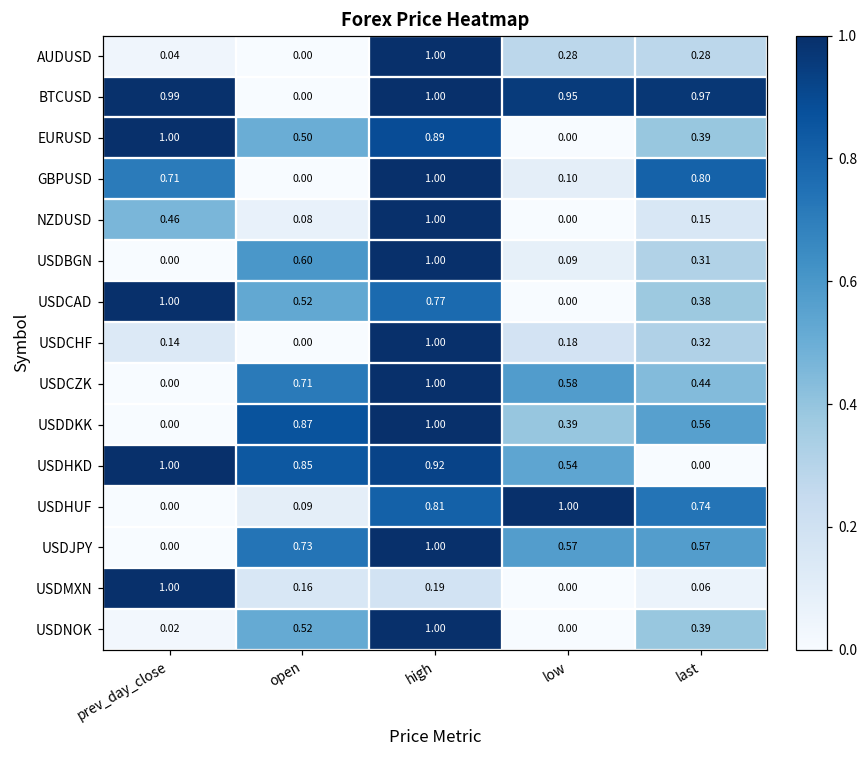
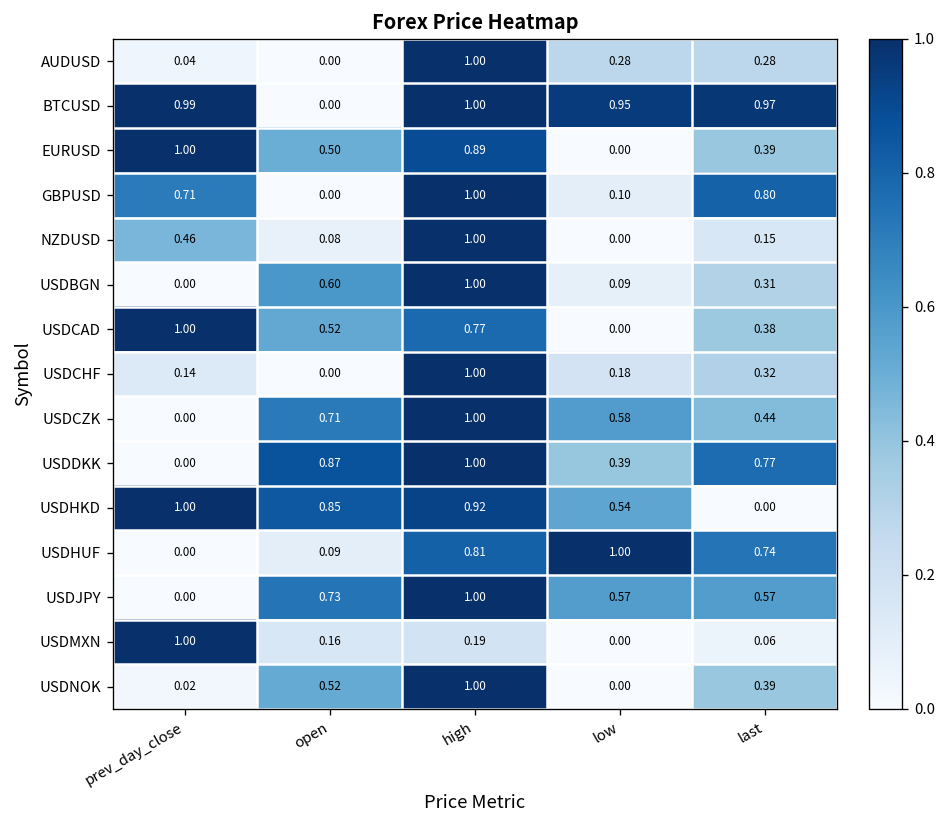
  {
    "AUDUSD": {
      "prev_day_close": 0.04,
      "open": 0.00,
      "high": 1.00,
      "low": 0.28,
      "last": 0.28
    },
    "BTCUSD": {
      "prev_day_close": 0.99,
      "open": 0.00,
      "high": 1.00,
      "low": 0.95,
      "last": 0.97
    },
    "EURUSD": {
      "prev_day_close": 1.00,
      "open": 0.50,
      "high": 0.89,
      "low": 0.00,
      "last": 0.39
    },
    "GBPUSD": {
      "prev_day_close": 0.71,
      "open": 0.00,
      "high": 1.00,
      "low": 0.10,
      "last": 0.80
    },
    "NZDUSD": {
      "prev_day_close": 0.46,
      "open": 0.08,
      "high": 1.00,
      "low": 0.00,
      "last": 0.15
    },
    "USDBGN": {
      "prev_day_close": 0.00,
      "open": 0.60,
      "high": 1.00,
      "low": 0.09,
      "last": 0.31
    },
    "USDCAD": {
      "prev_day_close": 1.00,
      "open": 0.52,
      "high": 0.77,
      "low": 0.00,
      "last": 0.38
    },
    "USDCHF": {
      "prev_day_close": 0.14,
      "open": 0.00,
      "high": 1.00,
      "low": 0.18,
      "last": 0.32
    },
    "USDCZK": {
      "prev_day_close": 0.00,
      "open": 0.71,
      "high": 1.00,
      "low": 0.58,
      "last": 0.44
    },
    "USDDKK": {
      "prev_day_close": 0.00,
      "open": 0.87,
      "high": 1.00,
      "low": 0.39,
-     "last": 0.56
+     "last": 0.77
    },
    "USDHKD": {
      "prev_day_close": 1.00,
      "open": 0.85,
      "high": 0.92,
      "low": 0.54,
      "last": 0.00
    },
    "USDHUF": {
      "prev_day_close": 0.00,
      "open": 0.09,
      "high": 0.81,
      "low": 1.00,
      "last": 0.74
    },
    "USDJPY": {
      "prev_day_close": 0.00,
      "open": 0.73,
      "high": 1.00,
      "low": 0.57,
      "last": 0.57
    },
    "USDMXN": {
      "prev_day_close": 1.00,
      "open": 0.16,
      "high": 0.19,
      "low": 0.00,
      "last": 0.06
    },
    "USDNOK": {
      "prev_day_close": 0.02,
      "open": 0.52,
      "high": 1.00,
      "low": 0.00,
      "last": 0.39
    }
  }
